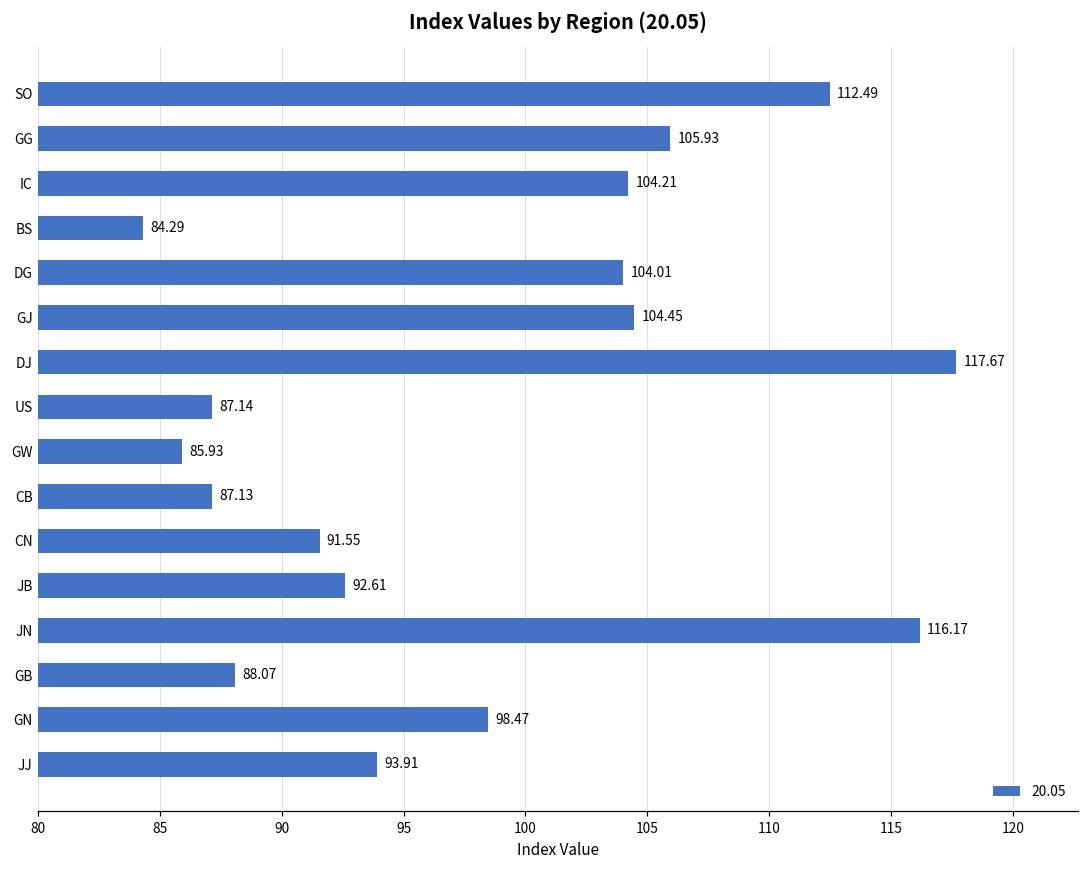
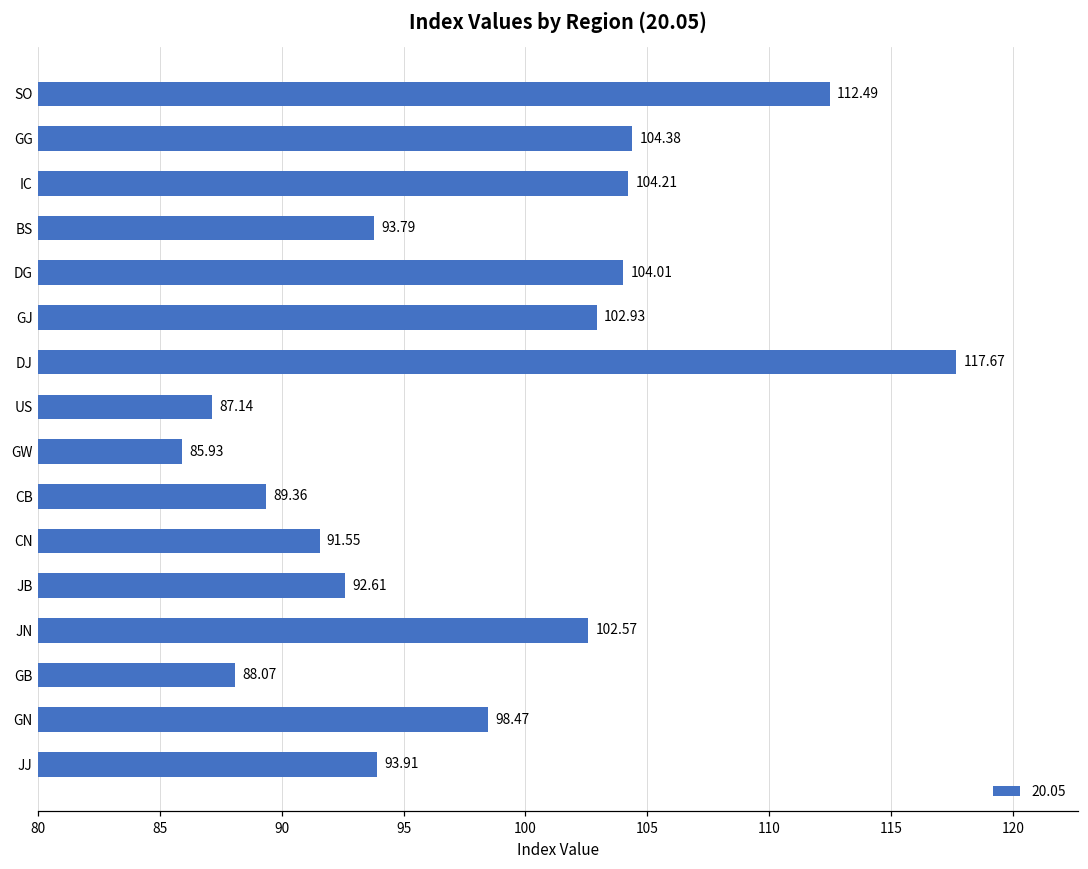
  {
    "SO": 112.49,
-   "GG": 105.93,
+   "GG": 104.38,
    "IC": 104.21,
-   "BS": 84.29,
+   "BS": 93.79,
    "DG": 104.01,
-   "GJ": 104.45,
+   "GJ": 102.93,
    "DJ": 117.67,
    "US": 87.14,
    "GW": 85.93,
-   "CB": 87.13,
+   "CB": 89.36,
    "CN": 91.55,
    "JB": 92.61,
-   "JN": 116.17,
+   "JN": 102.57,
    "GB": 88.07,
    "GN": 98.47,
    "JJ": 93.91
  }
